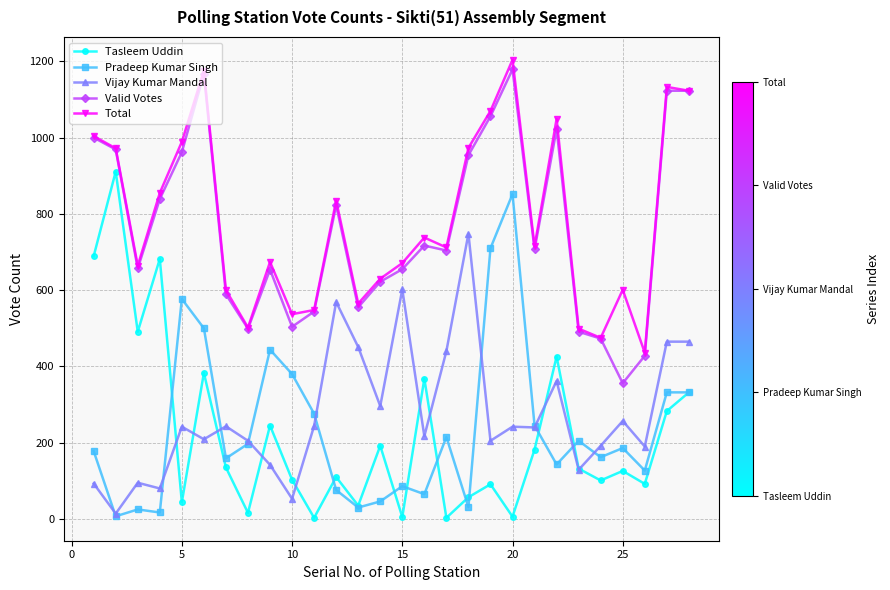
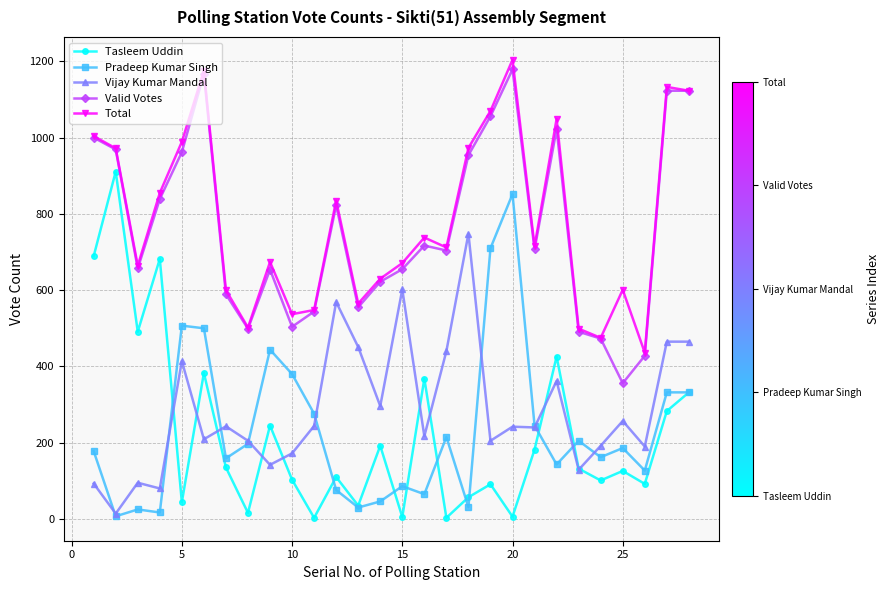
  {
    "Tasleem Uddin": {
      "5": 40,
      "10": 100,
      "15": 10,
      "20": 10,
      "25": 130
    },
    "Pradeep Kumar Singh": {
-     "5": 580,
+     "5": 510,
      "10": 380,
      "15": 90,
      "20": 850,
      "25": 190
    },
    "Vijay Kumar Mandal": {
-     "5": 240,
-     "10": 50,
+     "5": 410,
+     "10": 170,
      "15": 600,
      "20": 240,
      "25": 260
    },
    "Valid Votes": {
      "5": 960,
      "10": 500,
      "15": 660,
      "20": 1180,
      "25": 360
    },
    "Total": {
      "5": 990,
      "10": 540,
      "15": 670,
      "20": 1200,
      "25": 600
    }
  }
